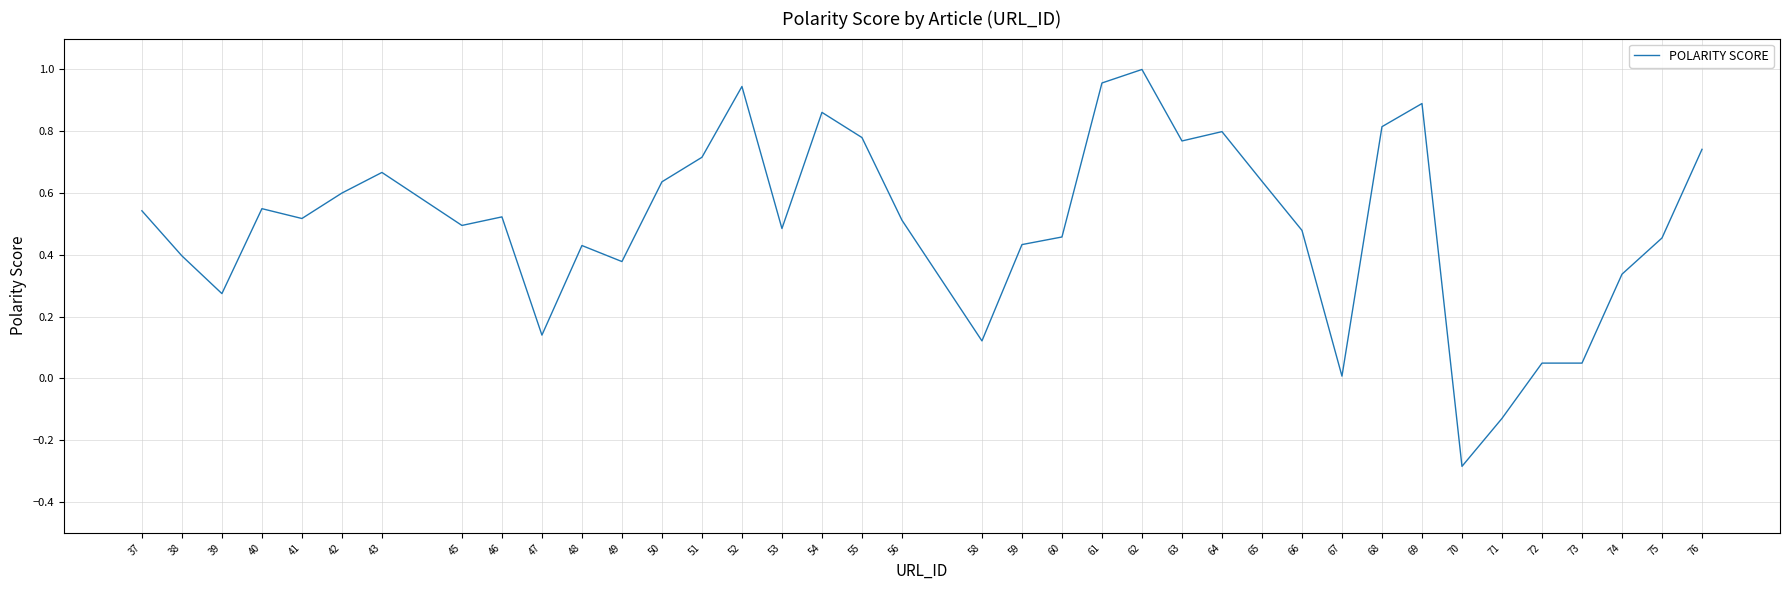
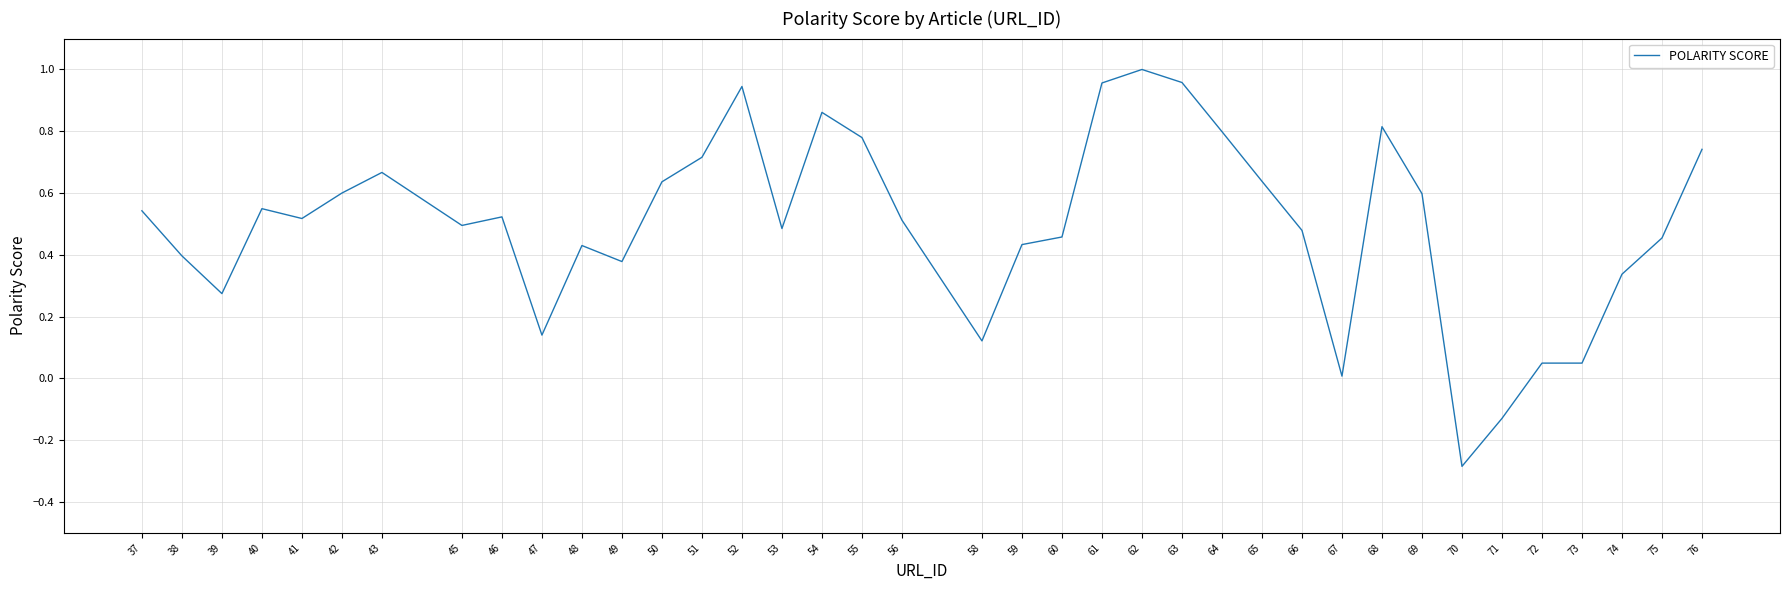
  {
    "37": 0.54,
    "38": 0.40,
    "39": 0.27,
    "40": 0.55,
    "41": 0.52,
    "42": 0.60,
    "43": 0.67,
    "45": 0.50,
    "46": 0.52,
    "47": 0.14,
    "48": 0.43,
    "49": 0.38,
    "50": 0.64,
    "51": 0.72,
    "52": 0.94,
    "53": 0.49,
    "54": 0.86,
    "55": 0.78,
    "56": 0.51,
    "58": 0.12,
    "59": 0.43,
    "60": 0.46,
    "61": 0.96,
    "62": 1.00,
-   "63": 0.77,
+   "63": 0.96,
    "64": 0.80,
    "65": 0.64,
    "66": 0.48,
    "67": 0.01,
    "68": 0.81,
-   "69": 0.89,
+   "69": 0.60,
    "70": -0.28,
    "71": -0.13,
    "72": 0.05,
    "73": 0.05,
    "74": 0.34,
    "75": 0.45,
    "76": 0.74
  }
